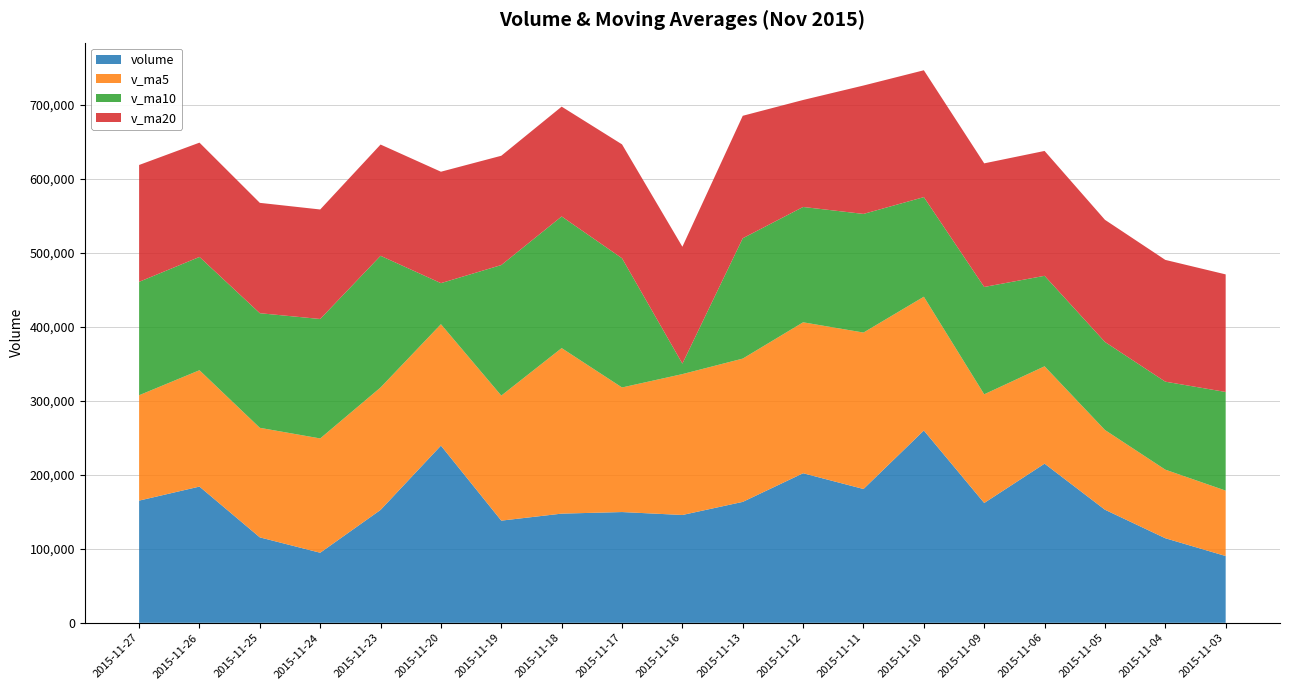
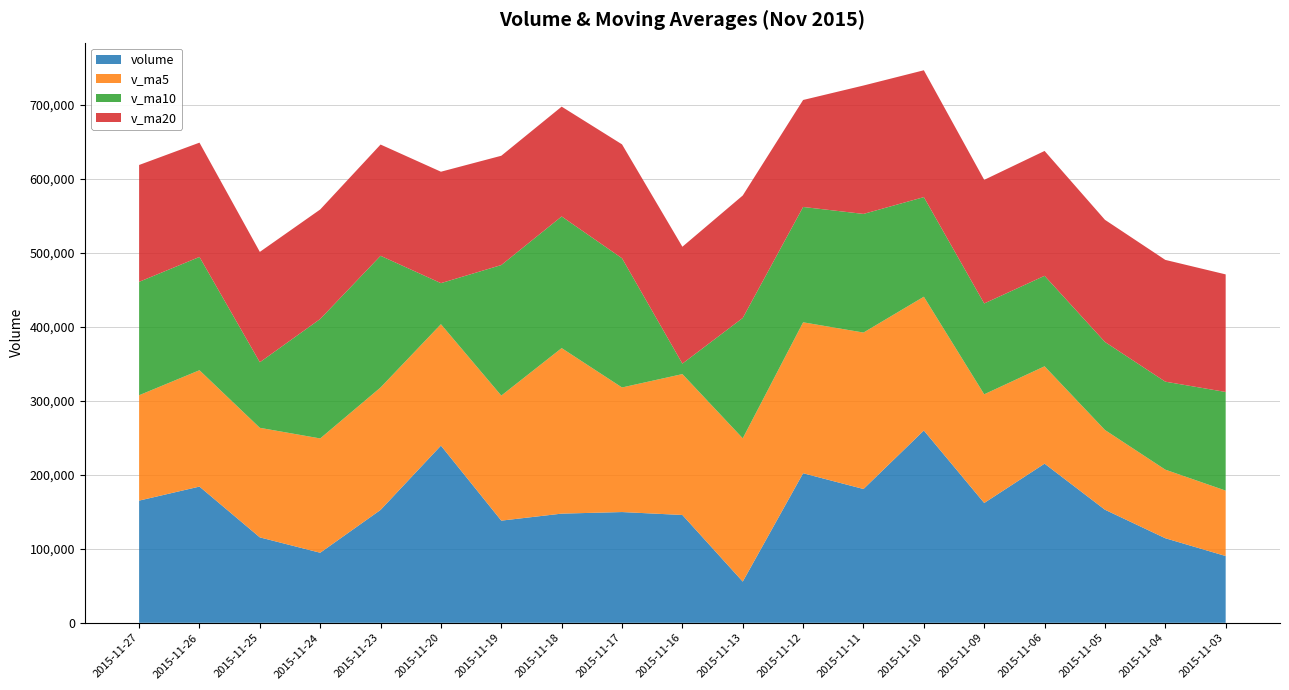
  {
    "volume": {
      "2015-11-27": "170,000",
      "2015-11-26": "180,000",
      "2015-11-25": "120,000",
      "2015-11-24": "90,000",
      "2015-11-23": "150,000",
      "2015-11-20": "240,000",
      "2015-11-19": "140,000",
      "2015-11-18": "150,000",
      "2015-11-17": "150,000",
      "2015-11-16": "150,000",
-     "2015-11-13": "160,000",
+     "2015-11-13": "60,000",
      "2015-11-12": "200,000",
      "2015-11-11": "180,000",
      "2015-11-10": "260,000",
      "2015-11-09": "160,000",
      "2015-11-06": "220,000",
      "2015-11-05": "150,000",
      "2015-11-04": "110,000",
      "2015-11-03": "90,000"
    },
    "v_ma5": {
      "2015-11-27": "140,000",
      "2015-11-26": "160,000",
      "2015-11-25": "150,000",
      "2015-11-24": "150,000",
      "2015-11-23": "170,000",
      "2015-11-20": "160,000",
      "2015-11-19": "170,000",
      "2015-11-18": "220,000",
      "2015-11-17": "170,000",
      "2015-11-16": "190,000",
      "2015-11-13": "190,000",
      "2015-11-12": "200,000",
      "2015-11-11": "210,000",
      "2015-11-10": "180,000",
      "2015-11-09": "150,000",
      "2015-11-06": "130,000",
      "2015-11-05": "110,000",
      "2015-11-04": "90,000",
      "2015-11-03": "90,000"
    },
    "v_ma10": {
      "2015-11-27": "150,000",
      "2015-11-26": "150,000",
-     "2015-11-25": "150,000",
+     "2015-11-25": "90,000",
      "2015-11-24": "160,000",
      "2015-11-23": "180,000",
      "2015-11-20": "60,000",
      "2015-11-19": "180,000",
      "2015-11-18": "180,000",
      "2015-11-17": "170,000",
      "2015-11-16": "10,000",
      "2015-11-13": "160,000",
      "2015-11-12": "160,000",
      "2015-11-11": "160,000",
      "2015-11-10": "130,000",
-     "2015-11-09": "150,000",
+     "2015-11-09": "120,000",
      "2015-11-06": "120,000",
      "2015-11-05": "120,000",
      "2015-11-04": "120,000",
      "2015-11-03": "130,000"
    },
    "v_ma20": {
      "2015-11-27": "160,000",
      "2015-11-26": "150,000",
      "2015-11-25": "150,000",
      "2015-11-24": "150,000",
      "2015-11-23": "150,000",
      "2015-11-20": "150,000",
      "2015-11-19": "150,000",
      "2015-11-18": "150,000",
      "2015-11-17": "150,000",
      "2015-11-16": "160,000",
      "2015-11-13": "170,000",
      "2015-11-12": "140,000",
      "2015-11-11": "170,000",
      "2015-11-10": "170,000",
      "2015-11-09": "170,000",
      "2015-11-06": "170,000",
      "2015-11-05": "170,000",
      "2015-11-04": "160,000",
      "2015-11-03": "160,000"
    }
  }
